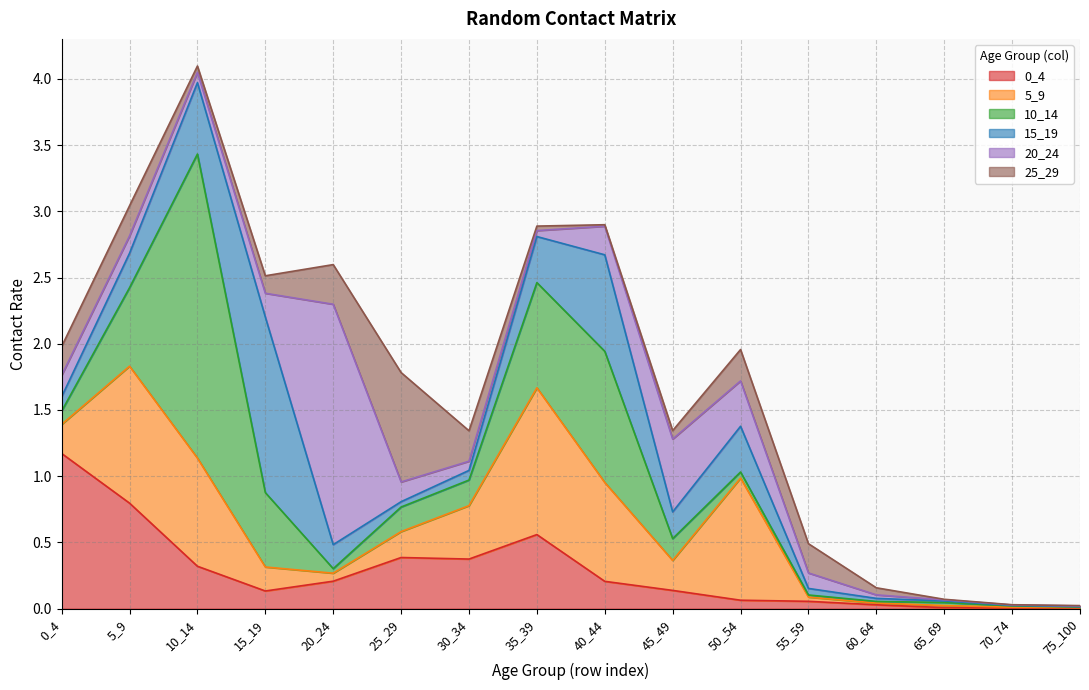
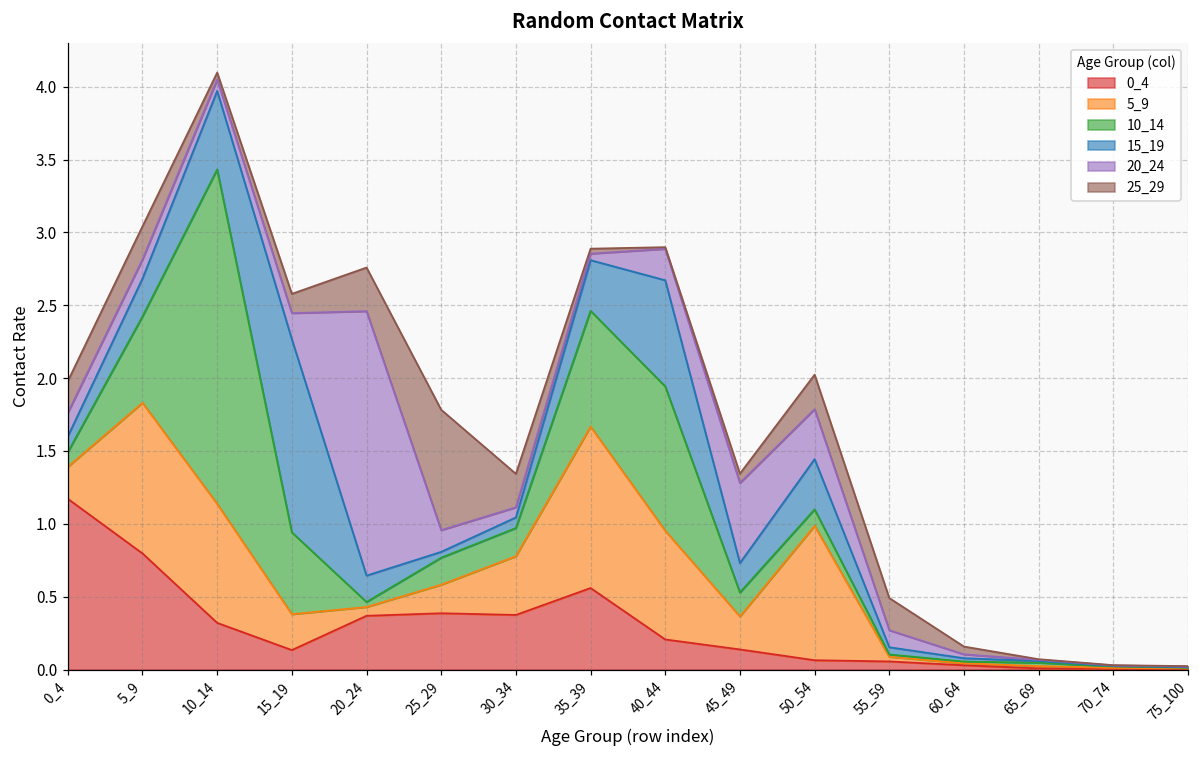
  {
    "0_4": {
      "0_4": 1.17,
      "5_9": 0.80,
      "10_14": 0.32,
      "15_19": 0.13,
-     "20_24": 0.21,
+     "20_24": 0.37,
      "25_29": 0.39,
      "30_34": 0.37,
      "35_39": 0.56,
      "40_44": 0.21,
      "45_49": 0.14,
      "50_54": 0.06,
      "55_59": 0.06
    },
    "5_9": {
      "0_4": 0.22,
      "5_9": 1.03,
      "10_14": 0.82,
-     "15_19": 0.18,
+     "15_19": 0.25,
      "20_24": 0.06,
      "25_29": 0.20,
      "30_34": 0.40,
      "35_39": 1.11,
      "40_44": 0.75,
      "45_49": 0.23,
      "50_54": 0.92
    },
    "10_14": {
      "0_4": 0.10,
      "5_9": 0.59,
      "10_14": 2.29,
      "15_19": 0.56,
      "20_24": 0.03,
      "25_29": 0.19,
      "30_34": 0.19,
      "35_39": 0.79,
      "40_44": 0.99,
      "45_49": 0.16,
-     "50_54": 0.05
+     "50_54": 0.11
    },
    "15_19": {
      "0_4": 0.11,
      "5_9": 0.26,
      "10_14": 0.54,
      "15_19": 1.33,
      "20_24": 0.18,
      "25_29": 0.04,
      "30_34": 0.07,
      "35_39": 0.35,
      "40_44": 0.73,
      "45_49": 0.20,
      "50_54": 0.35,
      "55_59": 0.05,
      "60_64": 0.02
    },
    "20_24": {
      "0_4": 0.16,
      "5_9": 0.13,
      "10_14": 0.08,
      "15_19": 0.18,
      "20_24": 1.81,
      "25_29": 0.15,
      "30_34": 0.07,
      "35_39": 0.04,
      "45_49": 0.55,
      "50_54": 0.34,
      "55_59": 0.12,
      "60_64": 0.03
    },
    "25_29": {
      "0_4": 0.22,
      "5_9": 0.23,
      "10_14": 0.05,
      "15_19": 0.13,
      "20_24": 0.30,
      "25_29": 0.83,
      "30_34": 0.23,
      "35_39": 0.03,
      "45_49": 0.06,
      "50_54": 0.24,
      "55_59": 0.22,
      "60_64": 0.05
    }
  }
